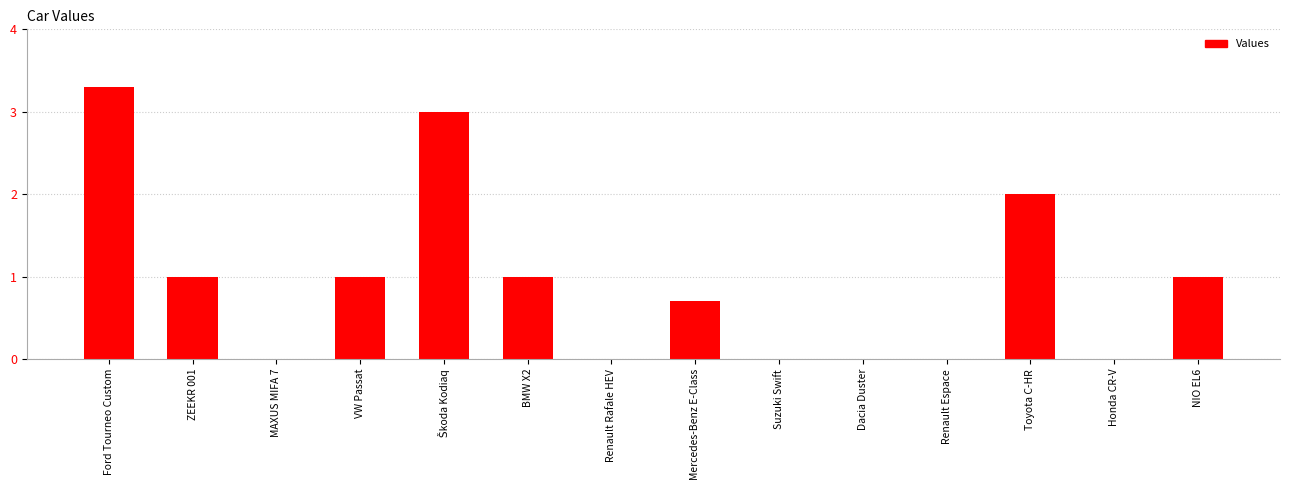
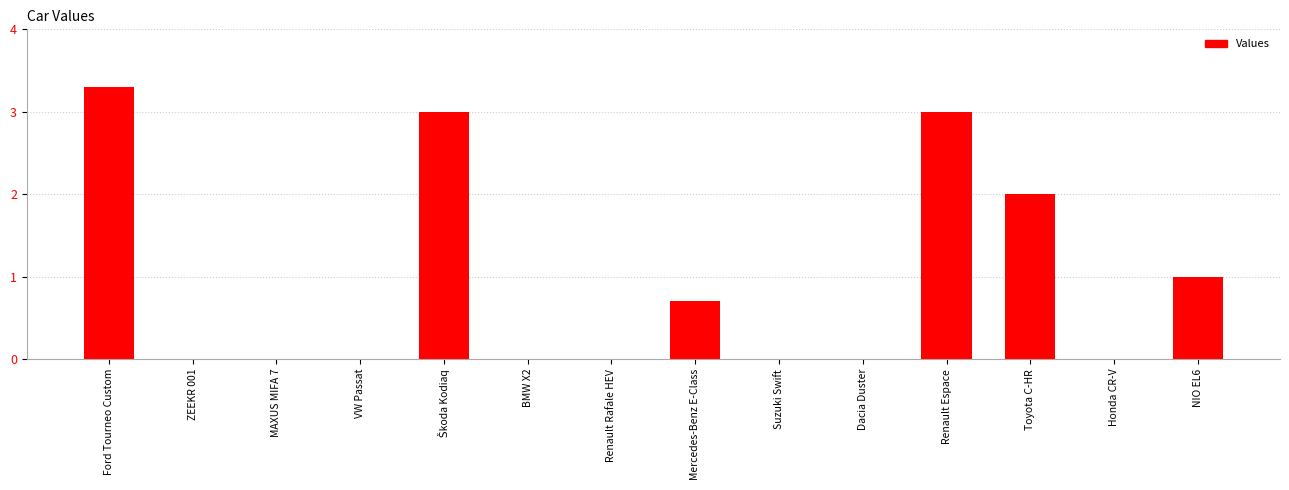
  {
    "Ford Tourneo Custom": 3.3,
-   "ZEEKR 001": 1,
+   "ZEEKR 001": 0,
    "MAXUS MIFA 7": 0,
-   "VW Passat": 1,
+   "VW Passat": 0,
    "Škoda Kodiaq": 3,
-   "BMW X2": 1,
+   "BMW X2": 0,
    "Renault Rafale HEV": 0,
    "Mercedes-Benz E-Class": 0.7,
    "Suzuki Swift": 0,
    "Dacia Duster": 0,
-   "Renault Espace": 0,
+   "Renault Espace": 3,
    "Toyota C-HR": 2,
    "Honda CR-V": 0,
    "NIO EL6": 1
  }
